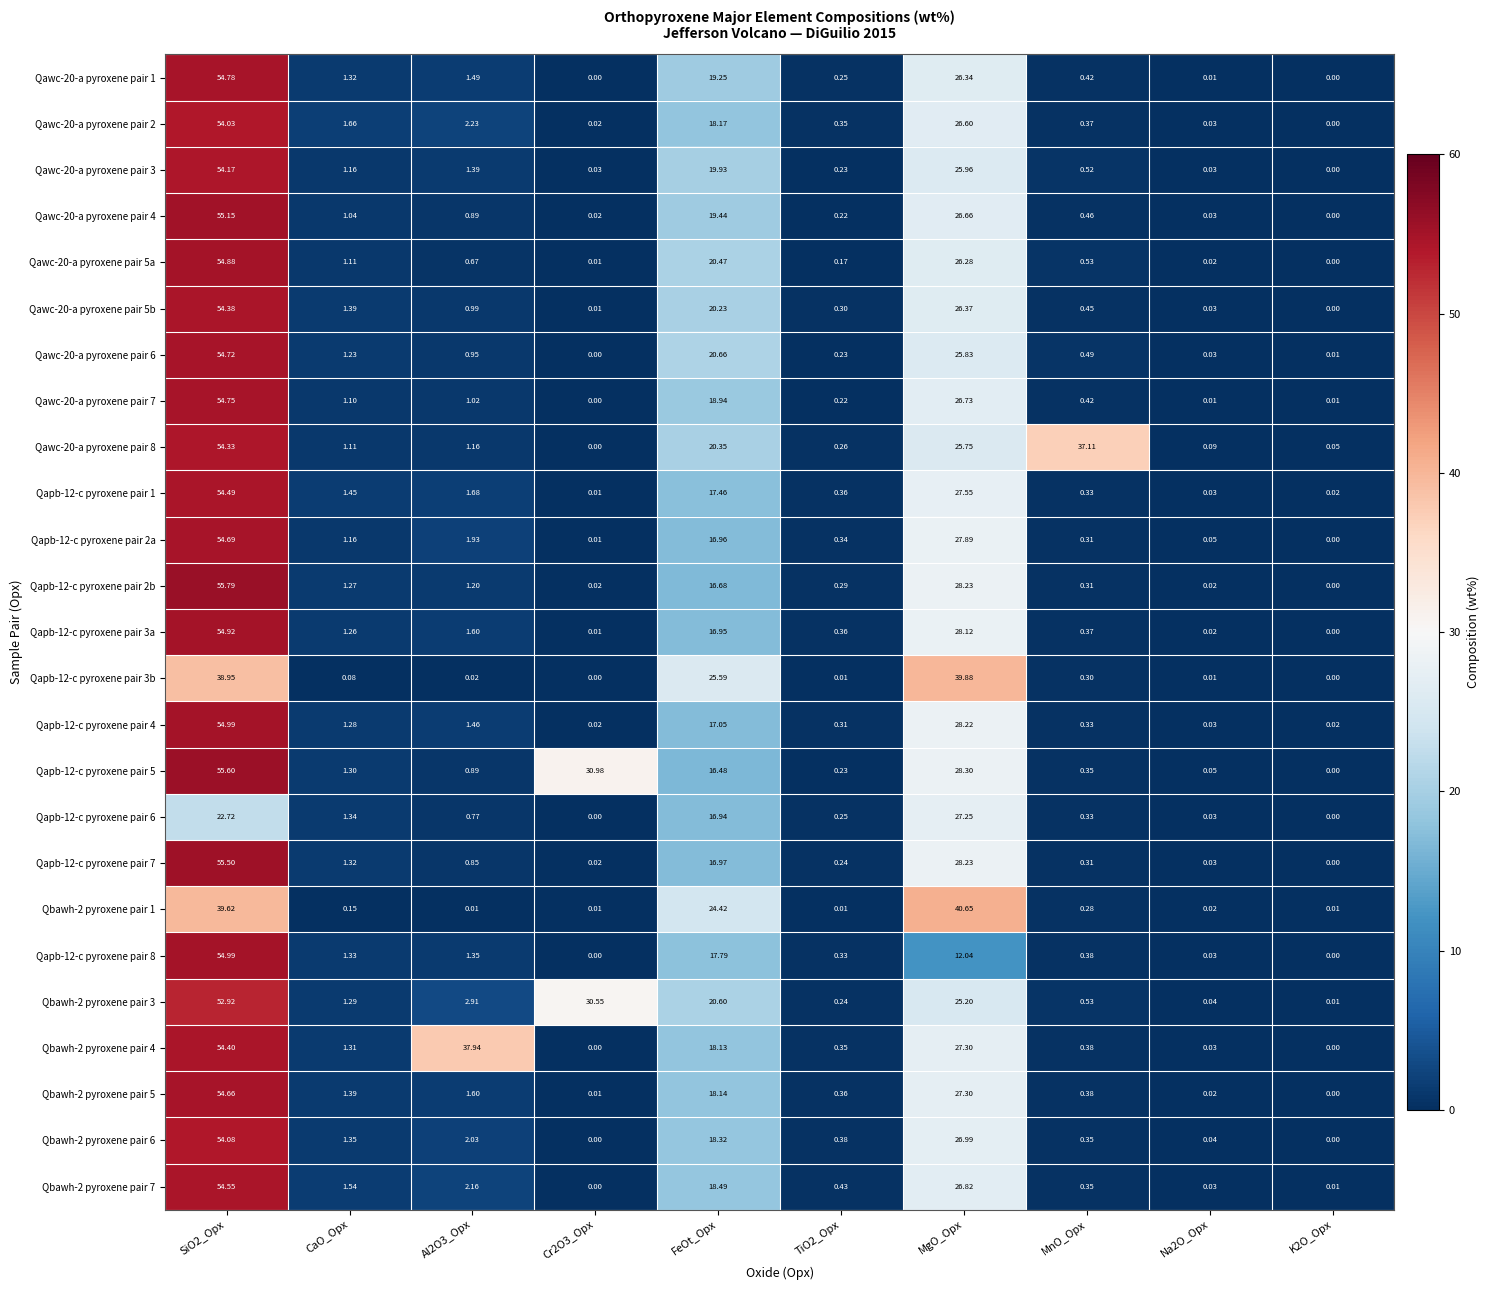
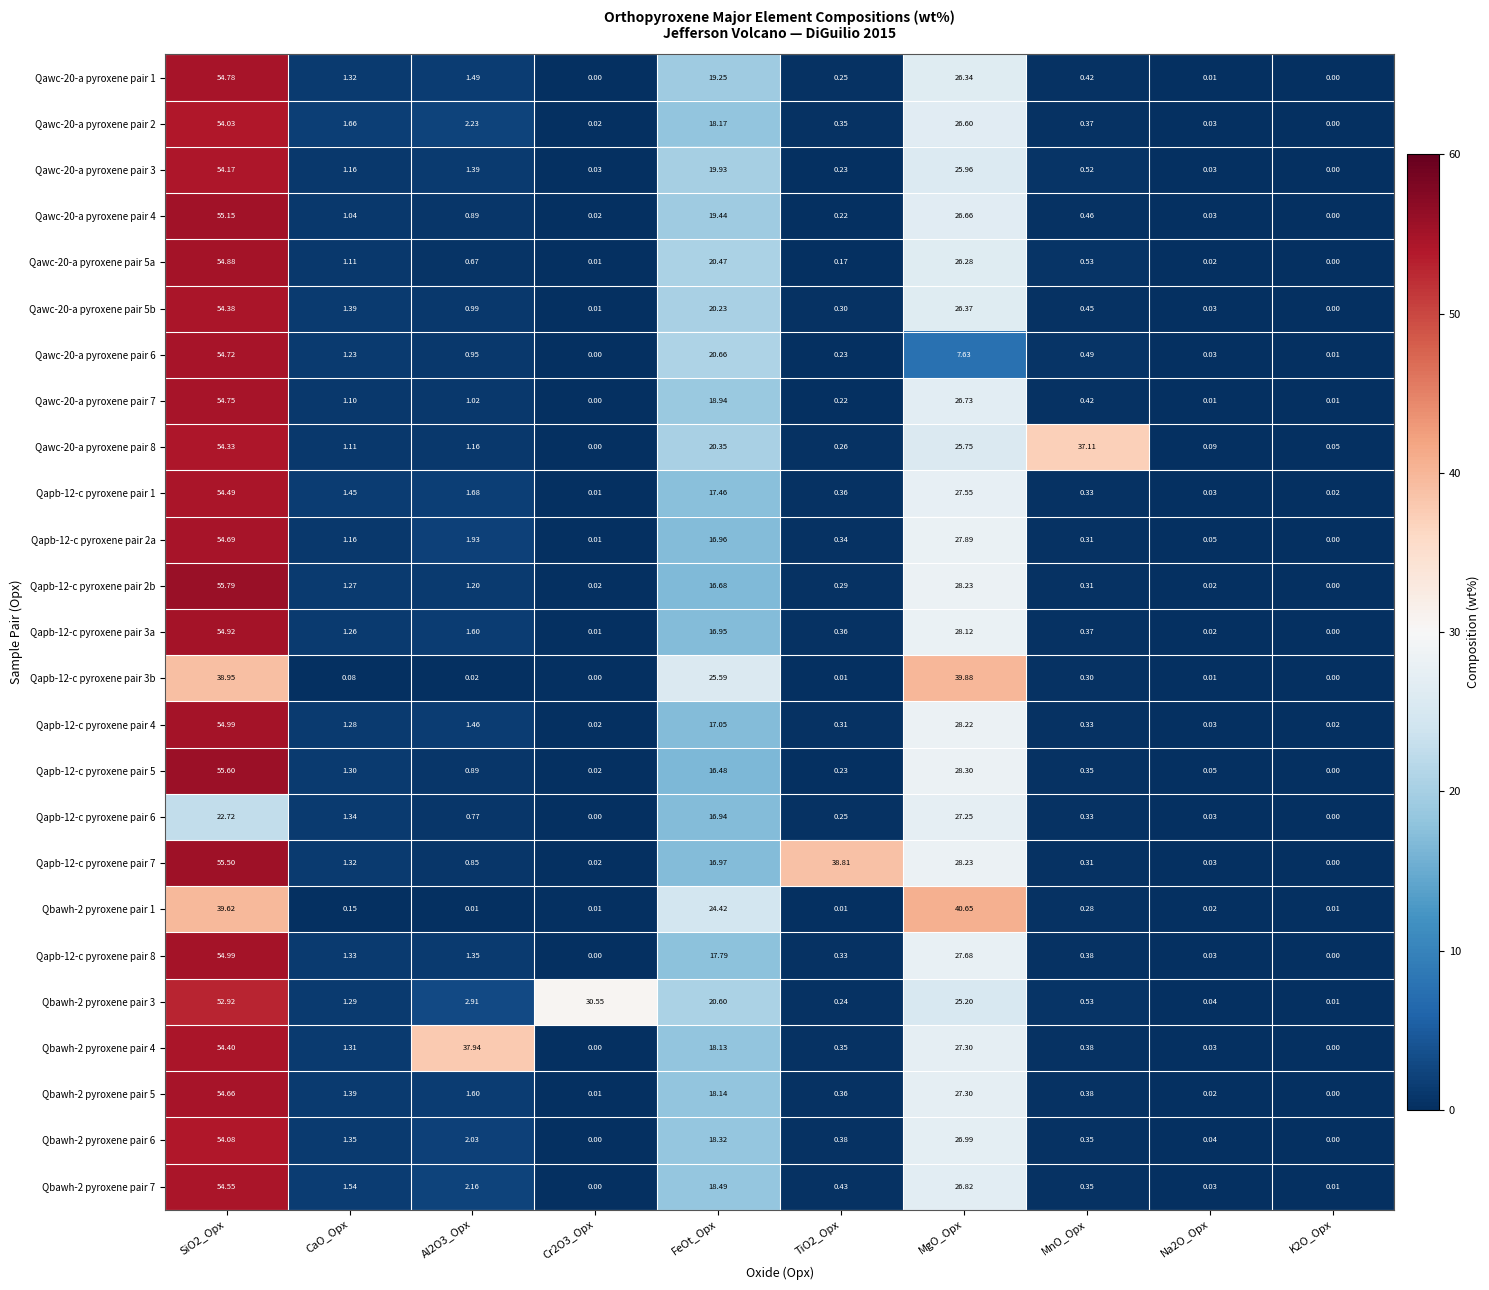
  {
    "Qawc-20-a pyroxene pair 6": {
      "SiO2_Opx": 54.72,
      "CaO_Opx": 1.23,
      "Al2O3_Opx": 0.95,
      "Cr2O3_Opx": 0.00,
      "FeOt_Opx": 20.66,
      "TiO2_Opx": 0.23,
-     "MgO_Opx": 25.83,
+     "MgO_Opx": 7.63,
      "MnO_Opx": 0.49,
      "Na2O_Opx": 0.03,
      "K2O_Opx": 0.01
    },
    "Qapb-12-c pyroxene pair 5": {
      "SiO2_Opx": 55.60,
      "CaO_Opx": 1.30,
      "Al2O3_Opx": 0.89,
-     "Cr2O3_Opx": 30.98,
+     "Cr2O3_Opx": 0.02,
      "FeOt_Opx": 16.48,
      "TiO2_Opx": 0.23,
      "MgO_Opx": 28.30,
      "MnO_Opx": 0.35,
      "Na2O_Opx": 0.05,
      "K2O_Opx": 0.00
    },
    "Qapb-12-c pyroxene pair 7": {
      "SiO2_Opx": 55.50,
      "CaO_Opx": 1.32,
      "Al2O3_Opx": 0.85,
      "Cr2O3_Opx": 0.02,
      "FeOt_Opx": 16.97,
-     "TiO2_Opx": 0.24,
+     "TiO2_Opx": 38.81,
      "MgO_Opx": 28.23,
      "MnO_Opx": 0.31,
      "Na2O_Opx": 0.03,
      "K2O_Opx": 0.00
    },
    "Qapb-12-c pyroxene pair 8": {
      "SiO2_Opx": 54.99,
      "CaO_Opx": 1.33,
      "Al2O3_Opx": 1.35,
      "Cr2O3_Opx": 0.00,
      "FeOt_Opx": 17.79,
      "TiO2_Opx": 0.33,
-     "MgO_Opx": 12.04,
+     "MgO_Opx": 27.68,
      "MnO_Opx": 0.38,
      "Na2O_Opx": 0.03,
      "K2O_Opx": 0.00
    }
  }
